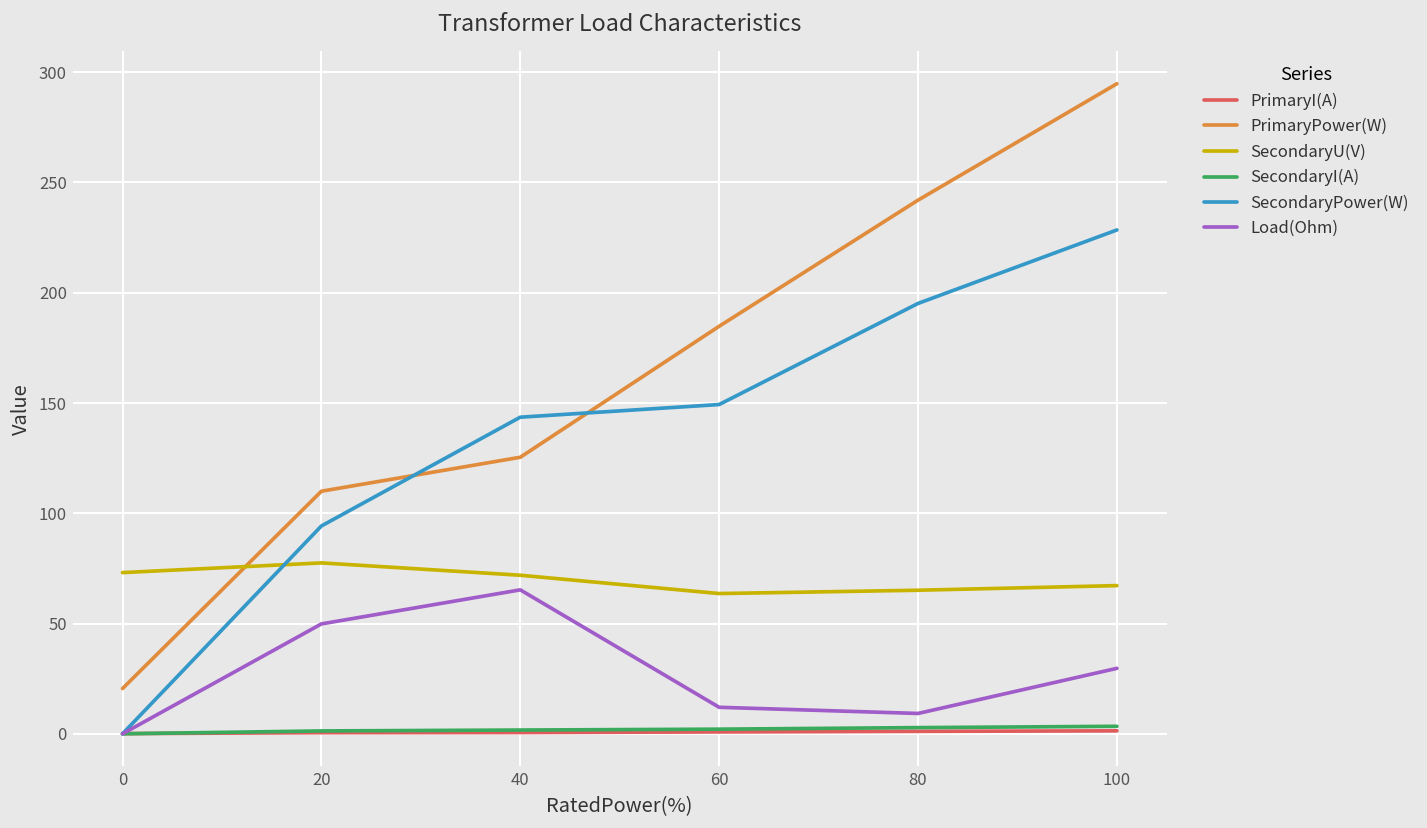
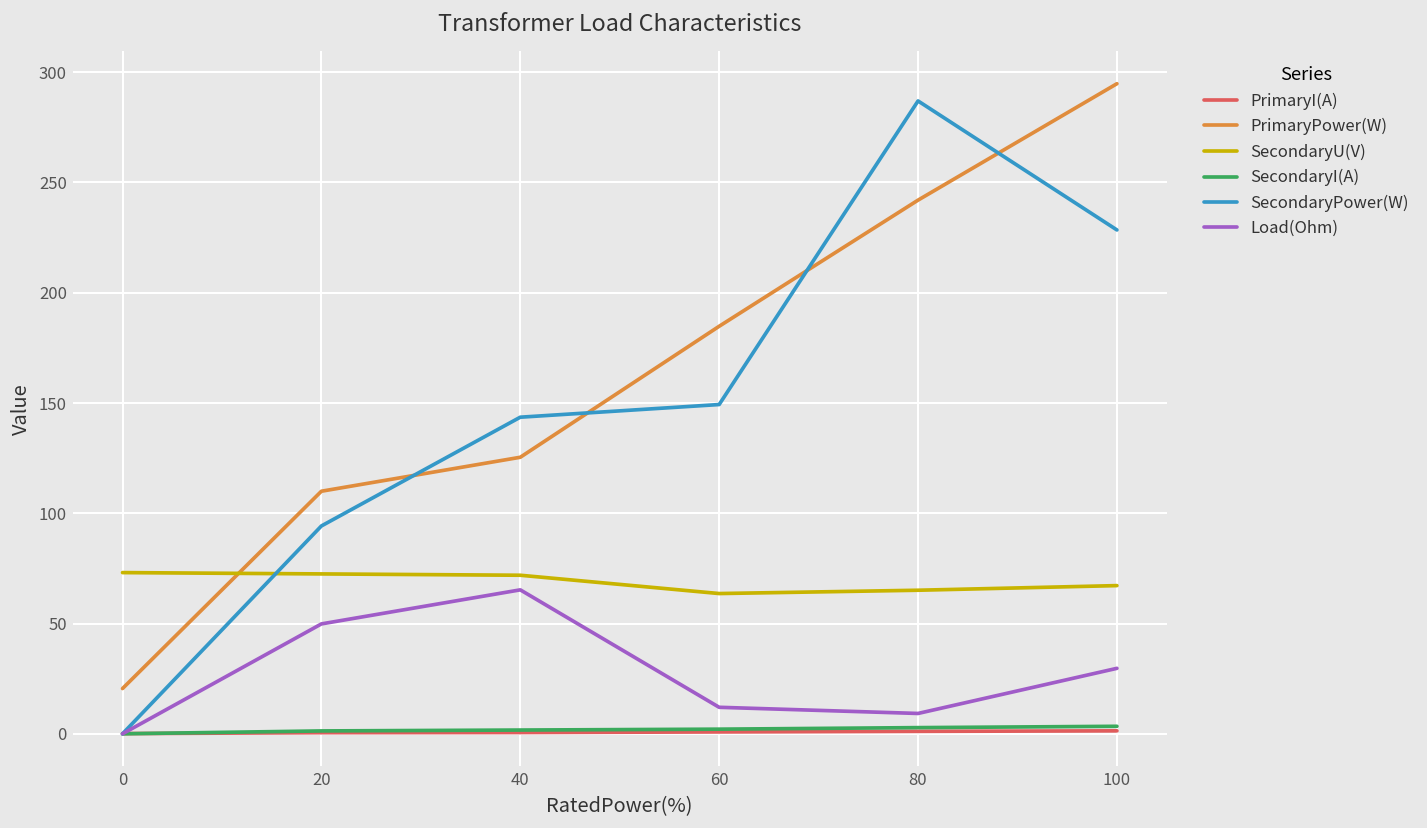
  {
    "SecondaryU(V)": {
      "0": 73,
-     "20": 78,
+     "20": 73,
      "40": 72,
      "60": 64,
      "80": 65,
      "100": 67
    },
    "SecondaryI(A)": {
      "80": 3,
      "100": 3
    },
    "SecondaryPower(W)": {
      "20": 94,
      "40": 144,
      "60": 149,
-     "80": 195,
+     "80": 287,
      "100": 228
    },
    "Load(Ohm)": {
      "20": 50,
      "40": 65,
      "60": 12,
      "80": 9,
      "100": 30
    }
  }
